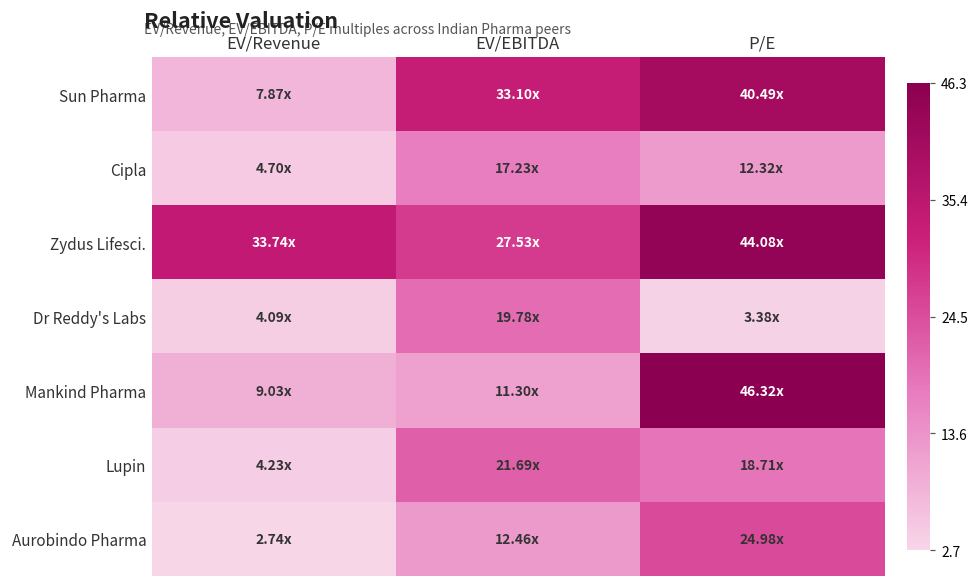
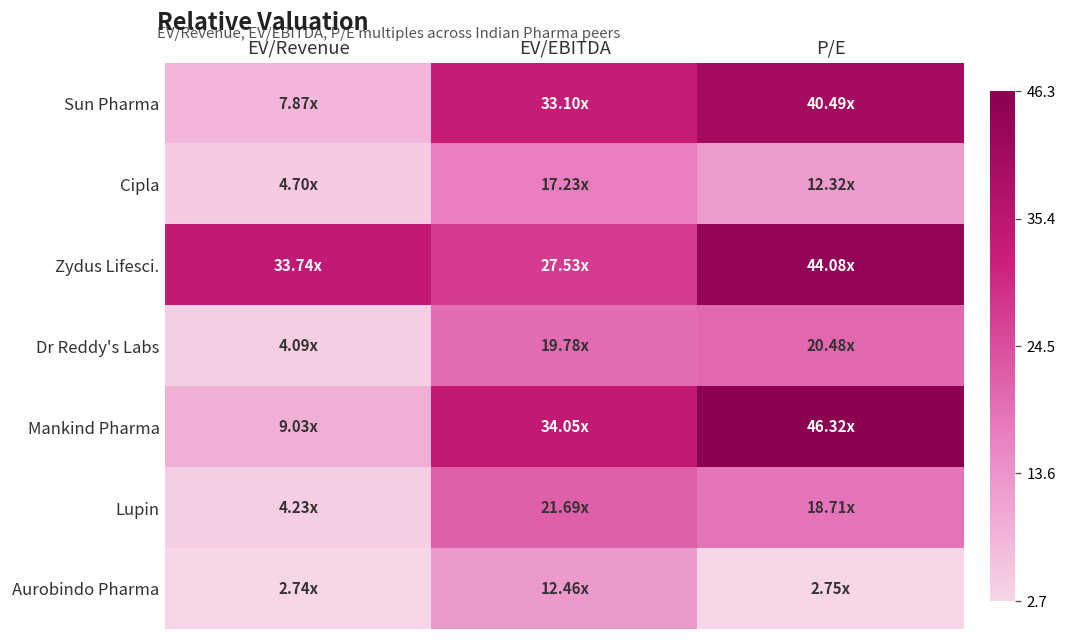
  {
    "Sun Pharma": {
      "EV/Revenue": "7.87x",
      "EV/EBITDA": "33.10x",
      "P/E": "40.49x"
    },
    "Cipla": {
      "EV/Revenue": "4.70x",
      "EV/EBITDA": "17.23x",
      "P/E": "12.32x"
    },
    "Zydus Lifesci.": {
      "EV/Revenue": "33.74x",
      "EV/EBITDA": "27.53x",
      "P/E": "44.08x"
    },
    "Dr Reddy's Labs": {
      "EV/Revenue": "4.09x",
      "EV/EBITDA": "19.78x",
-     "P/E": "3.38x"
+     "P/E": "20.48x"
    },
    "Mankind Pharma": {
      "EV/Revenue": "9.03x",
-     "EV/EBITDA": "11.30x",
+     "EV/EBITDA": "34.05x",
      "P/E": "46.32x"
    },
    "Lupin": {
      "EV/Revenue": "4.23x",
      "EV/EBITDA": "21.69x",
      "P/E": "18.71x"
    },
    "Aurobindo Pharma": {
      "EV/Revenue": "2.74x",
      "EV/EBITDA": "12.46x",
-     "P/E": "24.98x"
+     "P/E": "2.75x"
    }
  }
